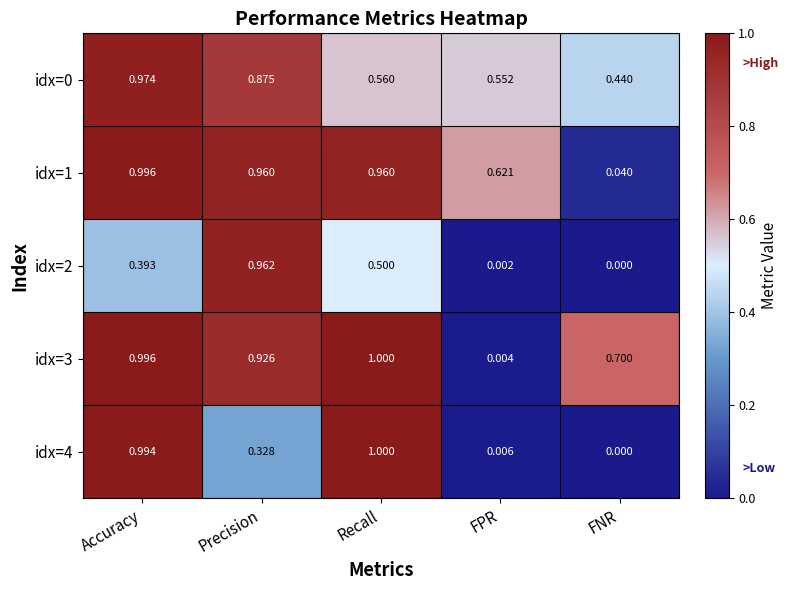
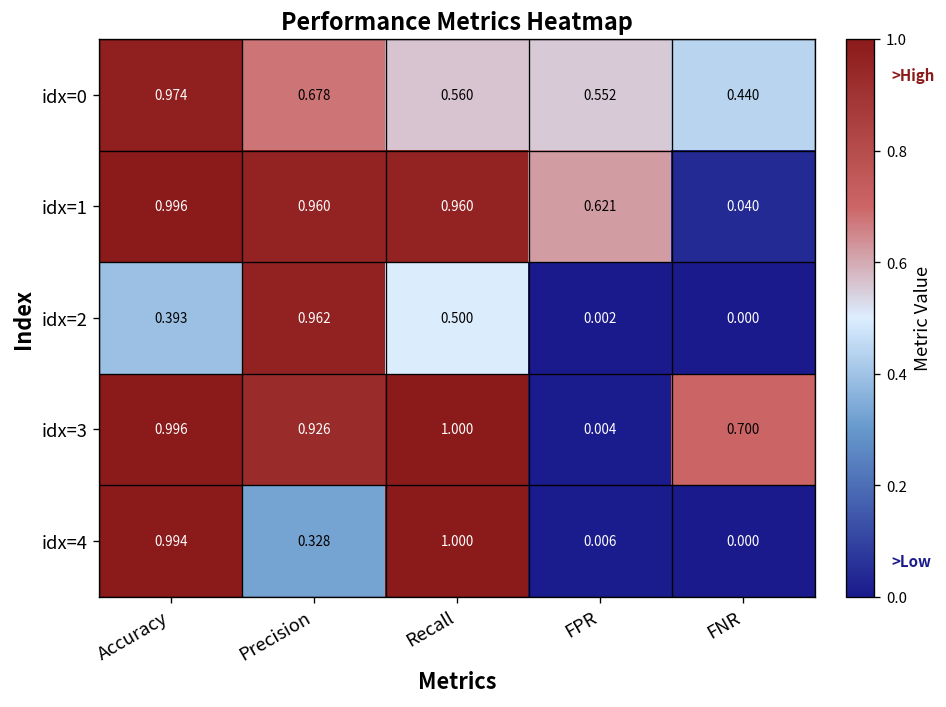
  {
    "idx=0": {
      "Accuracy": 0.974,
-     "Precision": 0.875,
+     "Precision": 0.678,
      "Recall": 0.560,
      "FPR": 0.552,
      "FNR": 0.440
    },
    "idx=1": {
      "Accuracy": 0.996,
      "Precision": 0.960,
      "Recall": 0.960,
      "FPR": 0.621,
      "FNR": 0.040
    },
    "idx=2": {
      "Accuracy": 0.393,
      "Precision": 0.962,
      "Recall": 0.500,
      "FPR": 0.002,
      "FNR": 0.000
    },
    "idx=3": {
      "Accuracy": 0.996,
      "Precision": 0.926,
      "Recall": 1.000,
      "FPR": 0.004,
      "FNR": 0.700
    },
    "idx=4": {
      "Accuracy": 0.994,
      "Precision": 0.328,
      "Recall": 1.000,
      "FPR": 0.006,
      "FNR": 0.000
    }
  }
